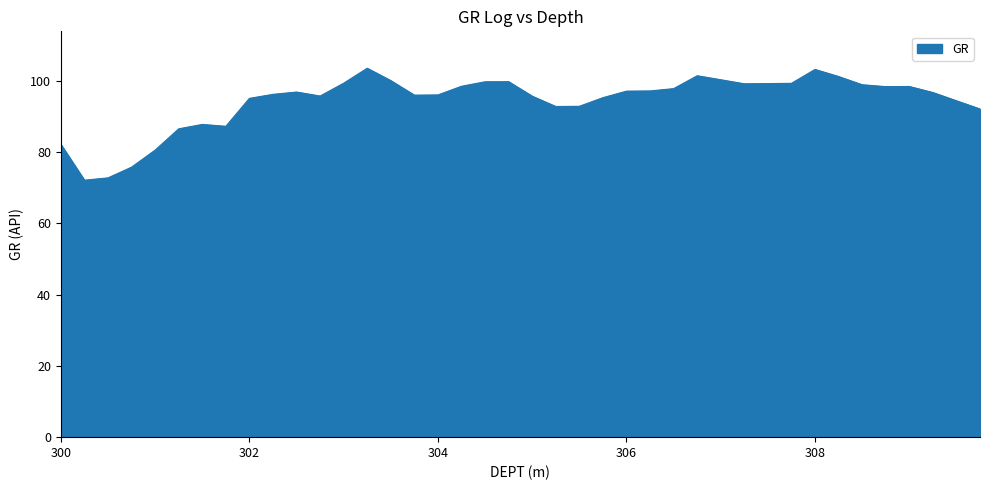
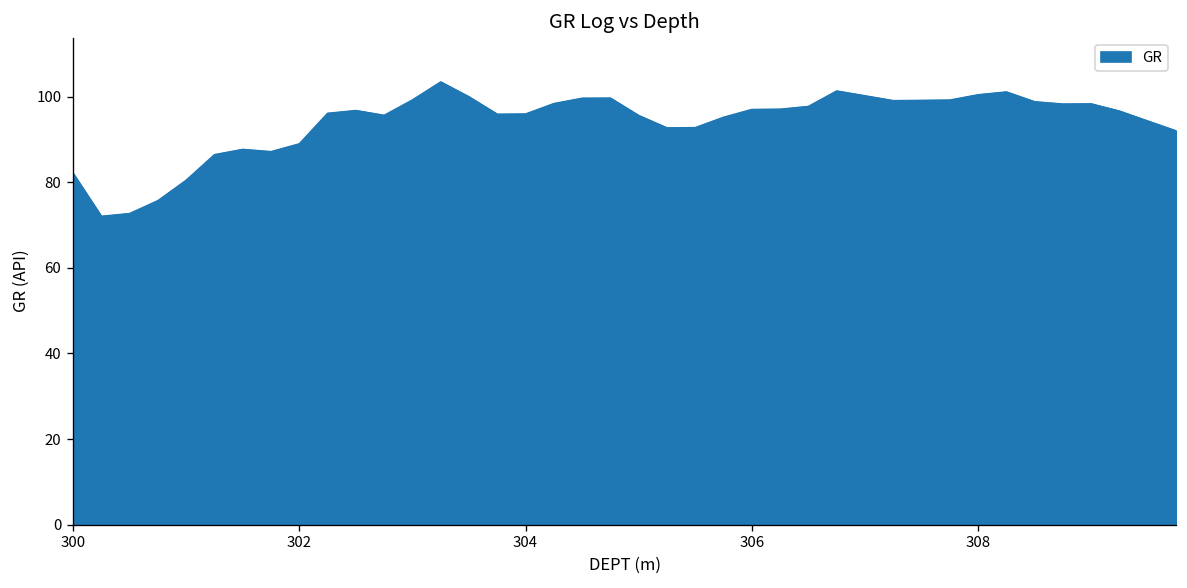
  {
    "300": 82,
-   "302": 95,
+   "302": 89,
    "304": 96,
    "306": 97,
-   "308": 103
+   "308": 101
  }
